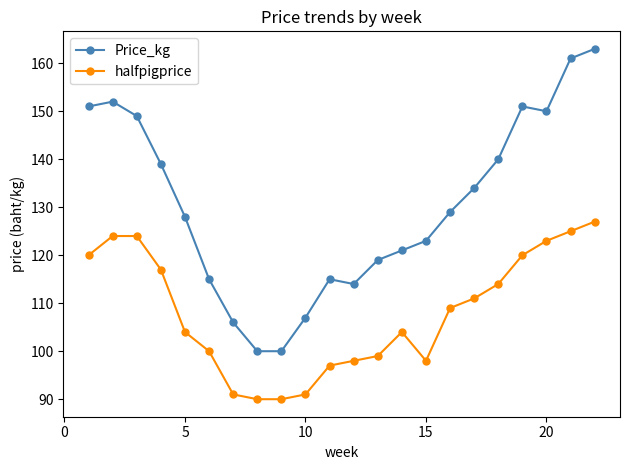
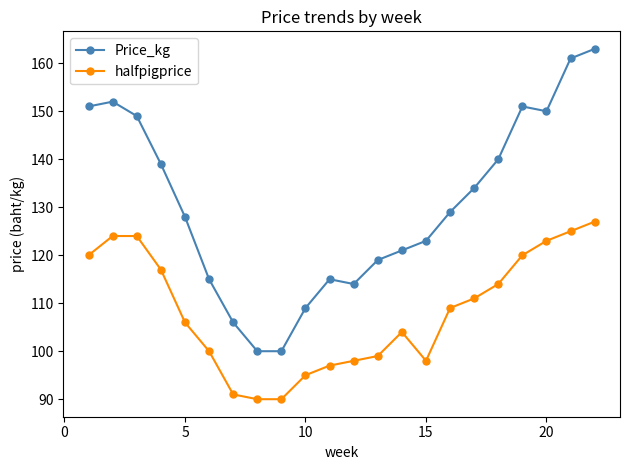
  {
    "Price_kg": {
      "5": 128,
-     "10": 107,
+     "10": 109,
      "15": 123,
      "20": 150
    },
    "halfpigprice": {
-     "5": 104,
-     "10": 91,
+     "5": 106,
+     "10": 95,
      "15": 98,
      "20": 123
    }
  }
